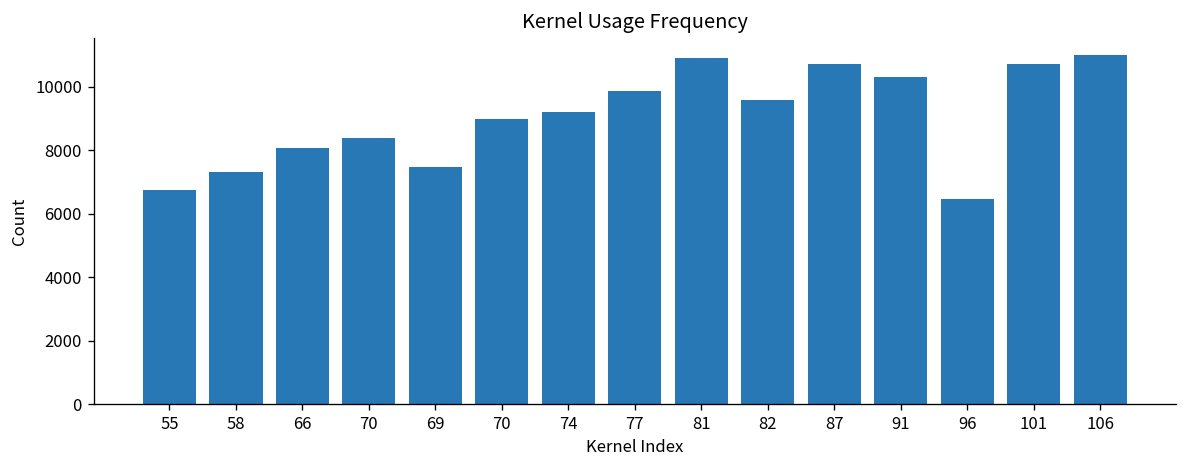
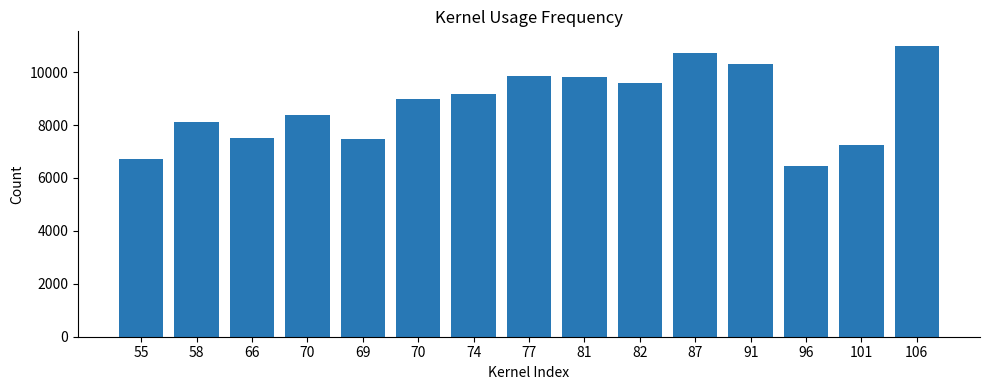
  {
    "55": 6700,
-   "58": 7300,
-   "66": 8100,
+   "58": 8100,
+   "66": 7500,
    "69": 7500,
    "74": 9200,
    "77": 9900,
-   "81": 10900,
+   "81": 9800,
    "82": 9600,
    "87": 10700,
    "91": 10300,
    "96": 6500,
-   "101": 10700,
+   "101": 7200,
    "106": 11000
  }
